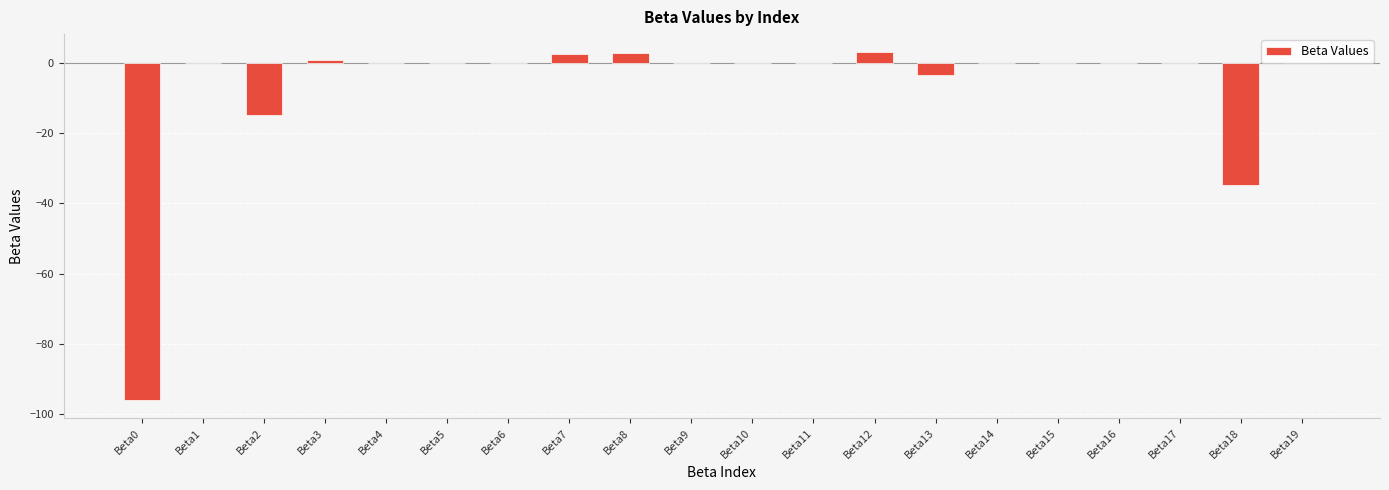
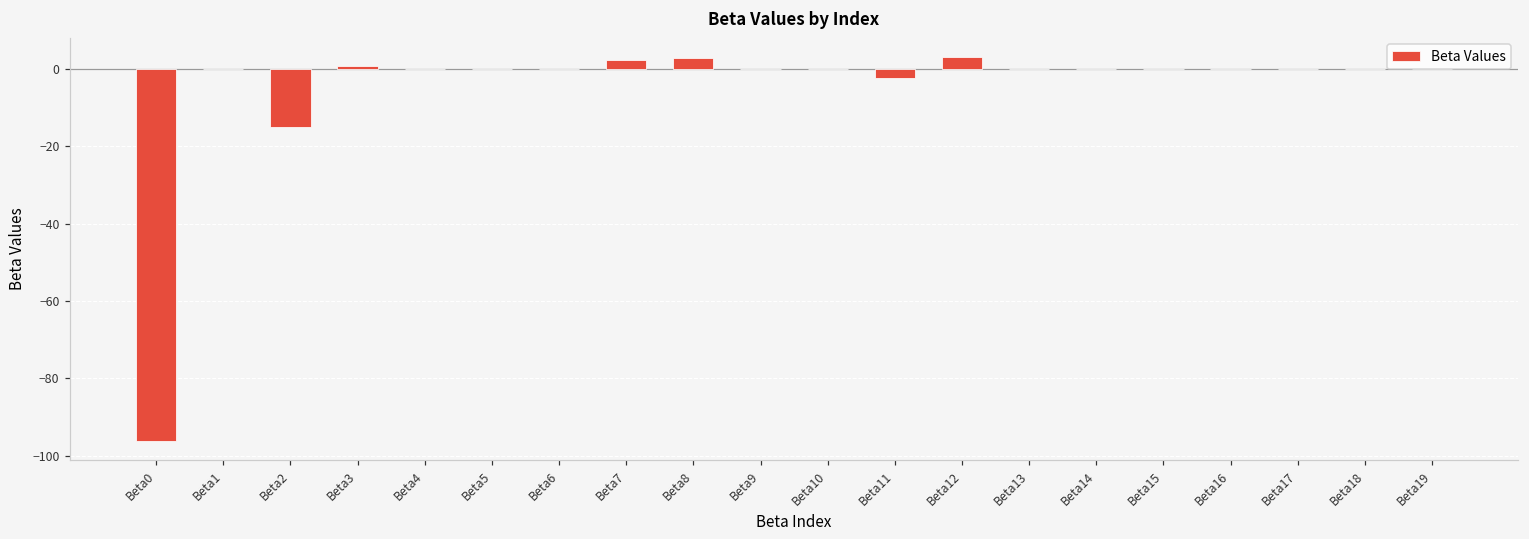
  {
    "Beta0": -96,
    "Beta2": -15,
    "Beta7": 2,
    "Beta8": 3,
-   "Beta11": 0,
+   "Beta11": -2,
    "Beta12": 3,
-   "Beta13": -3,
-   "Beta18": -35
+   "Beta13": 0,
+   "Beta18": 0
  }
